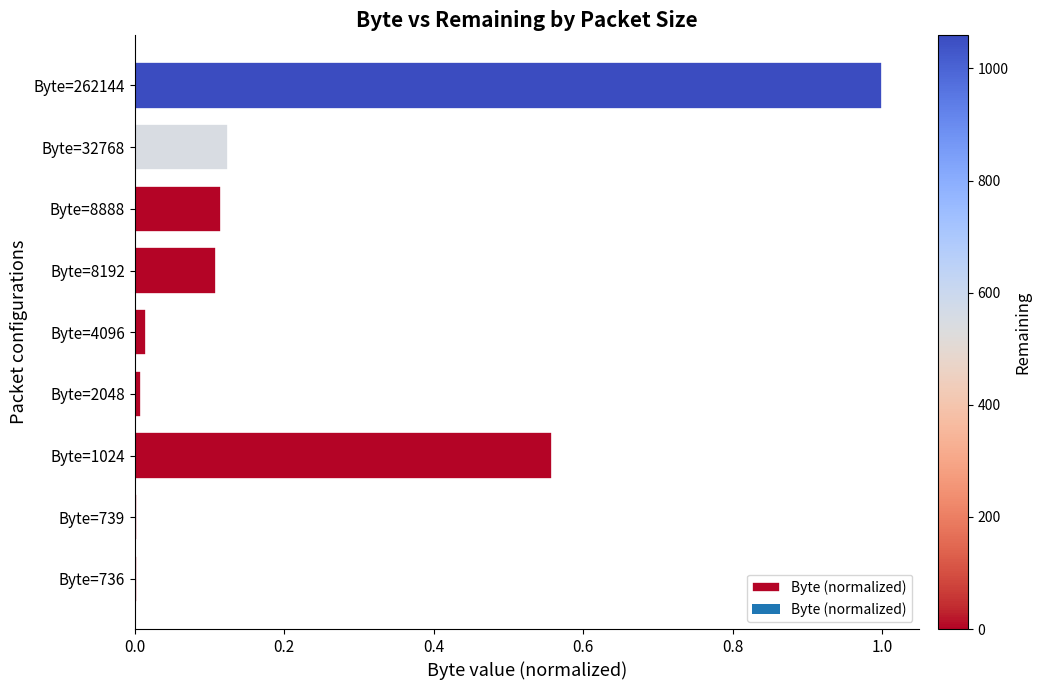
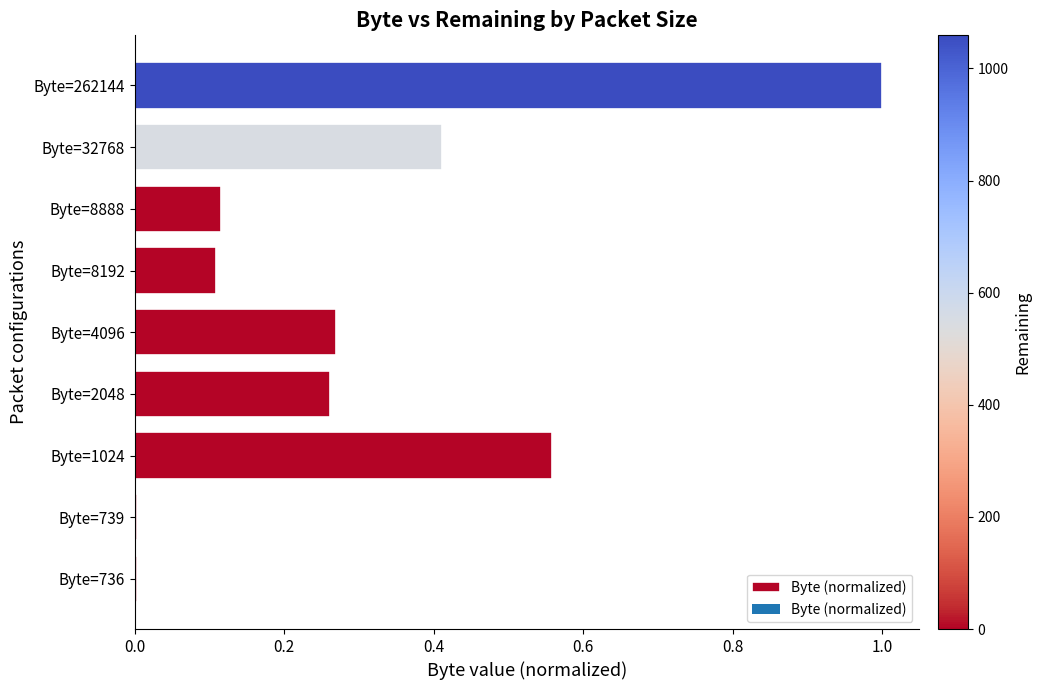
  {
    "Byte=262144": 1.00,
-   "Byte=32768": 0.13,
+   "Byte=32768": 0.41,
    "Byte=8888": 0.11,
    "Byte=8192": 0.11,
-   "Byte=4096": 0.02,
-   "Byte=2048": 0.01,
+   "Byte=4096": 0.27,
+   "Byte=2048": 0.26,
    "Byte=1024": 0.56
  }
